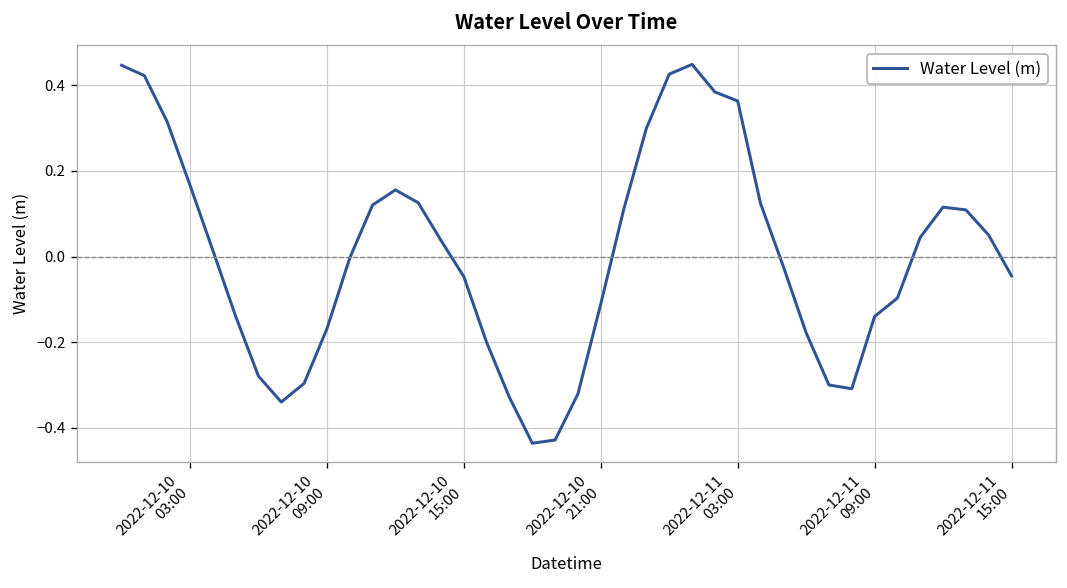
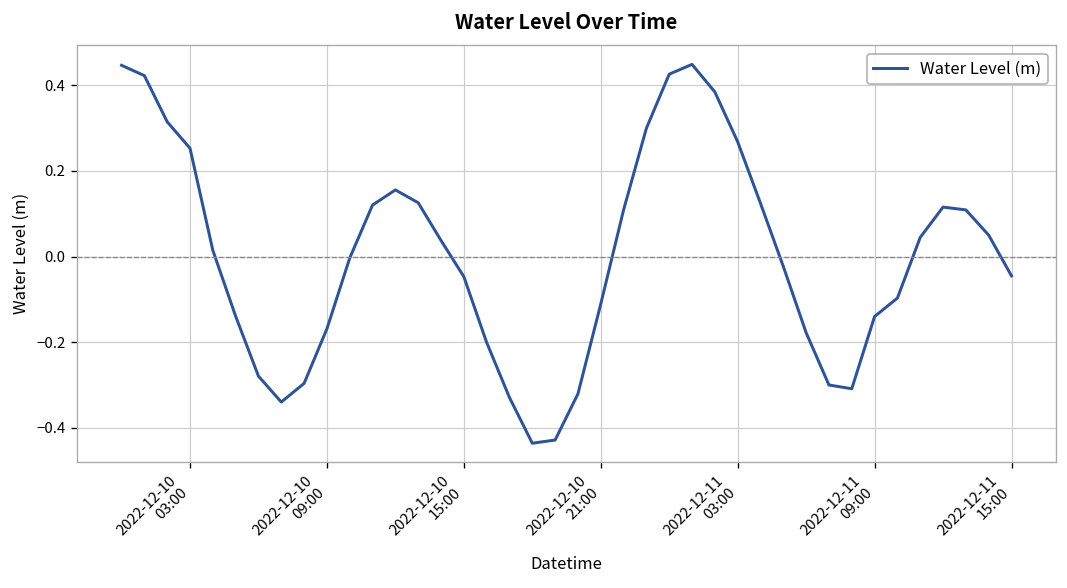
  {
-   "2022-12-10 03:00": 0.17,
+   "2022-12-10 03:00": 0.25,
    "2022-12-10 09:00": -0.17,
    "2022-12-10 15:00": -0.05,
    "2022-12-10 21:00": -0.11,
-   "2022-12-11 03:00": 0.36,
+   "2022-12-11 03:00": 0.27,
    "2022-12-11 09:00": -0.14,
    "2022-12-11 15:00": -0.05
  }
